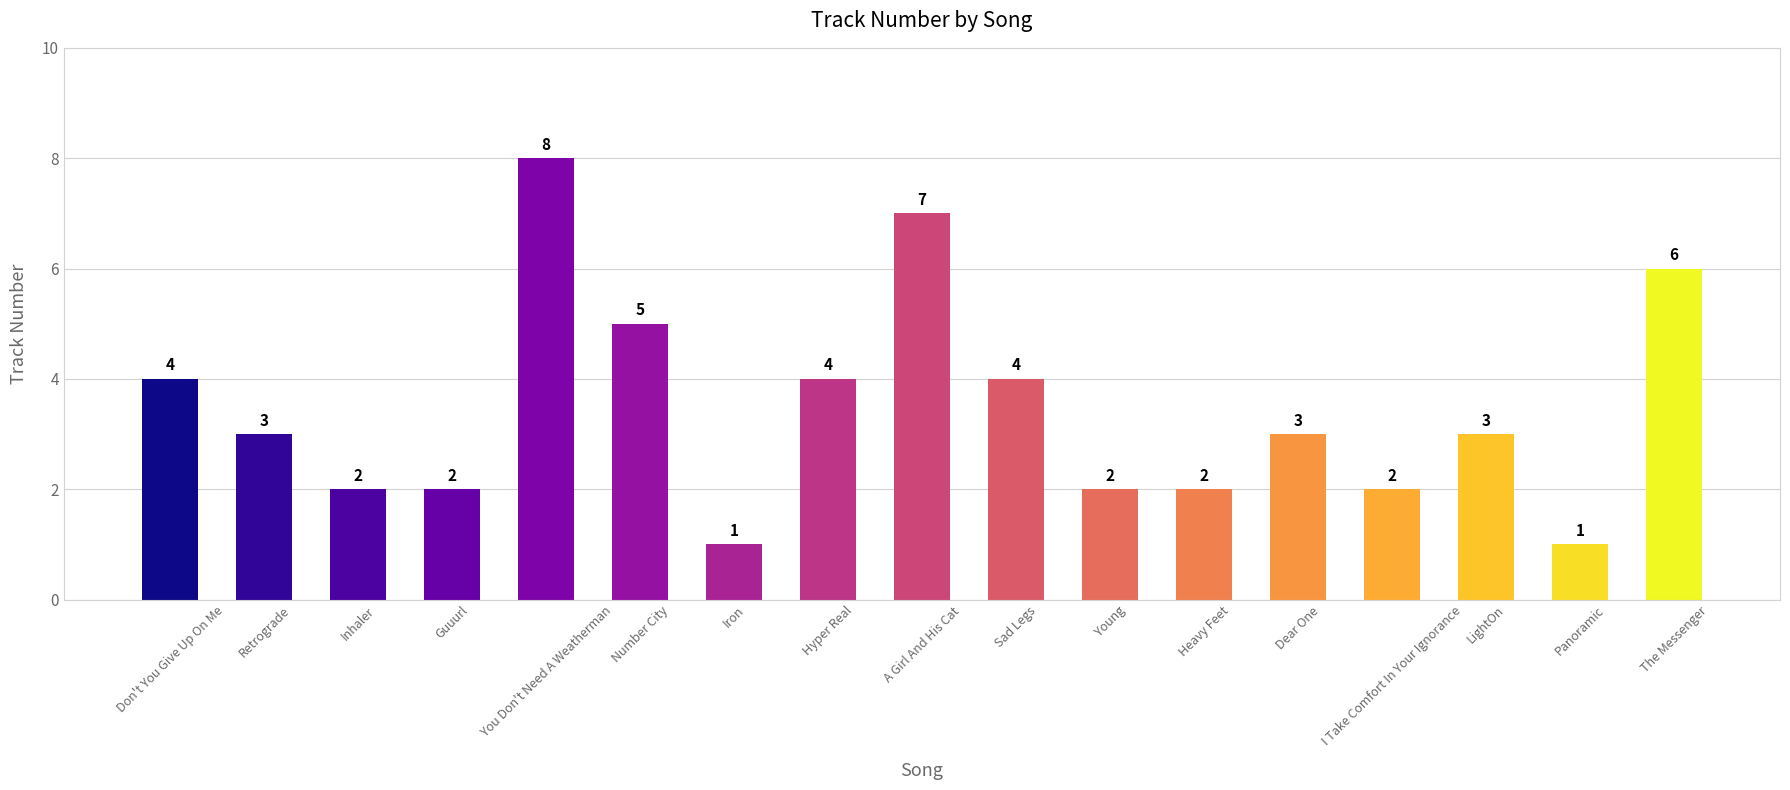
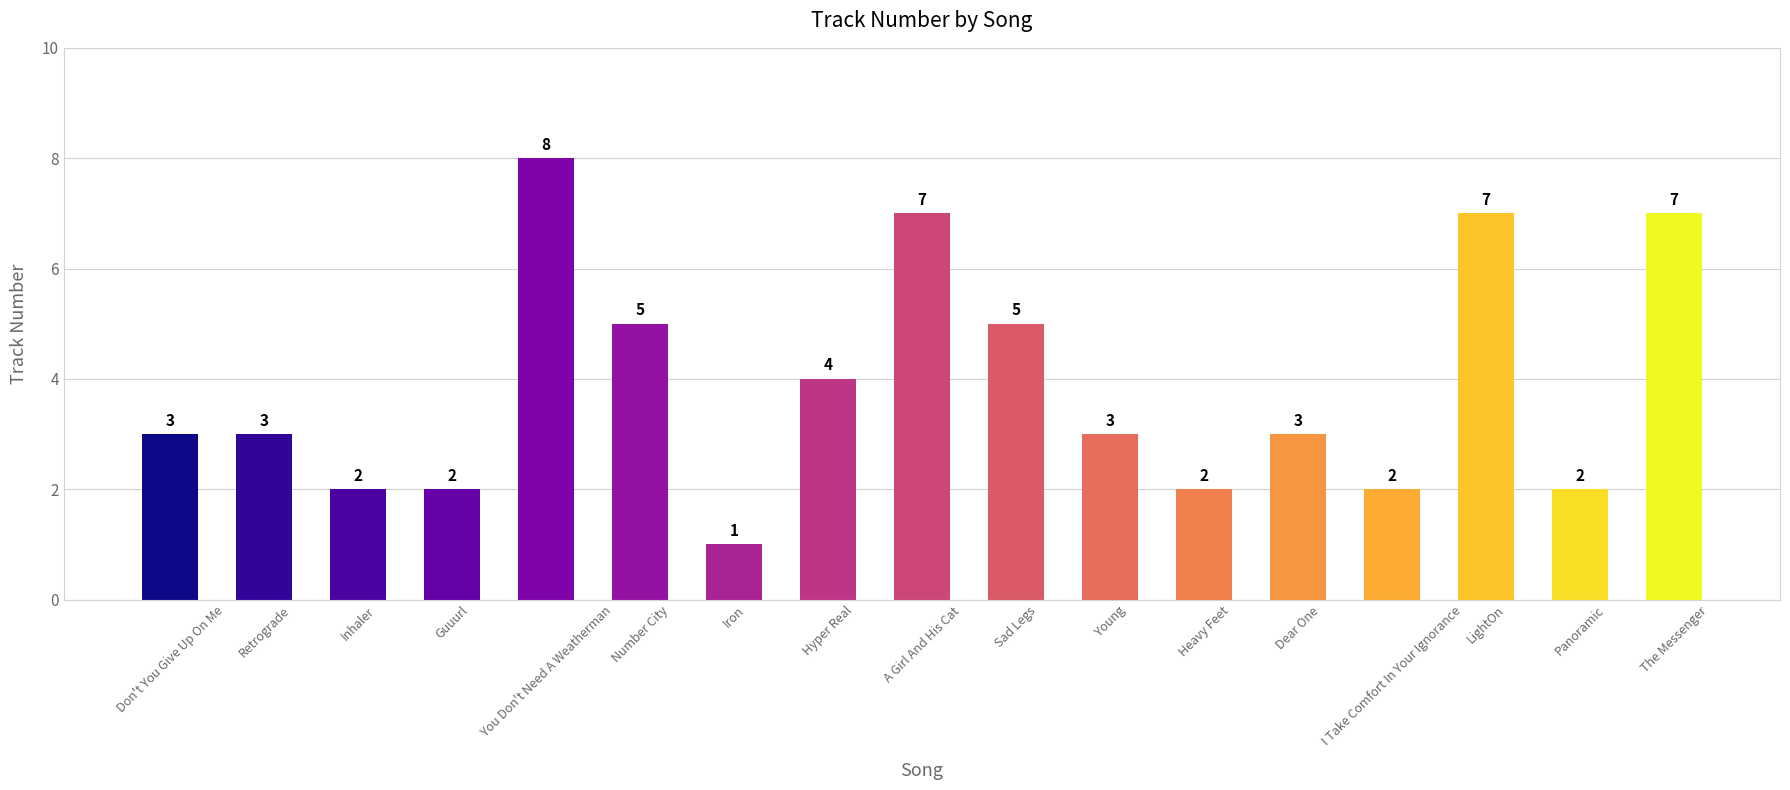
  {
-   "Don't You Give Up On Me": 4,
+   "Don't You Give Up On Me": 3,
    "Retrograde": 3,
    "Inhaler": 2,
    "Guuurl": 2,
    "You Don't Need A Weatherman": 8,
    "Number City": 5,
    "Iron": 1,
    "Hyper Real": 4,
    "A Girl And His Cat": 7,
-   "Sad Legs": 4,
-   "Young": 2,
+   "Sad Legs": 5,
+   "Young": 3,
    "Heavy Feet": 2,
    "Dear One": 3,
    "I Take Comfort In Your Ignorance": 2,
-   "LightOn": 3,
-   "Panoramic": 1,
-   "The Messenger": 6
+   "LightOn": 7,
+   "Panoramic": 2,
+   "The Messenger": 7
  }
